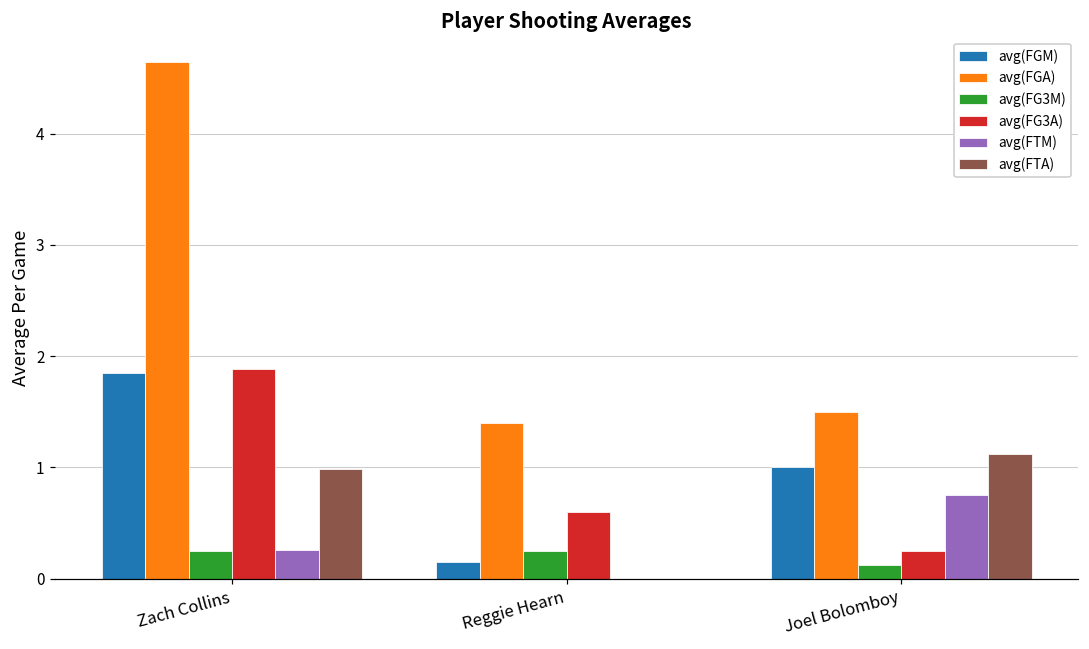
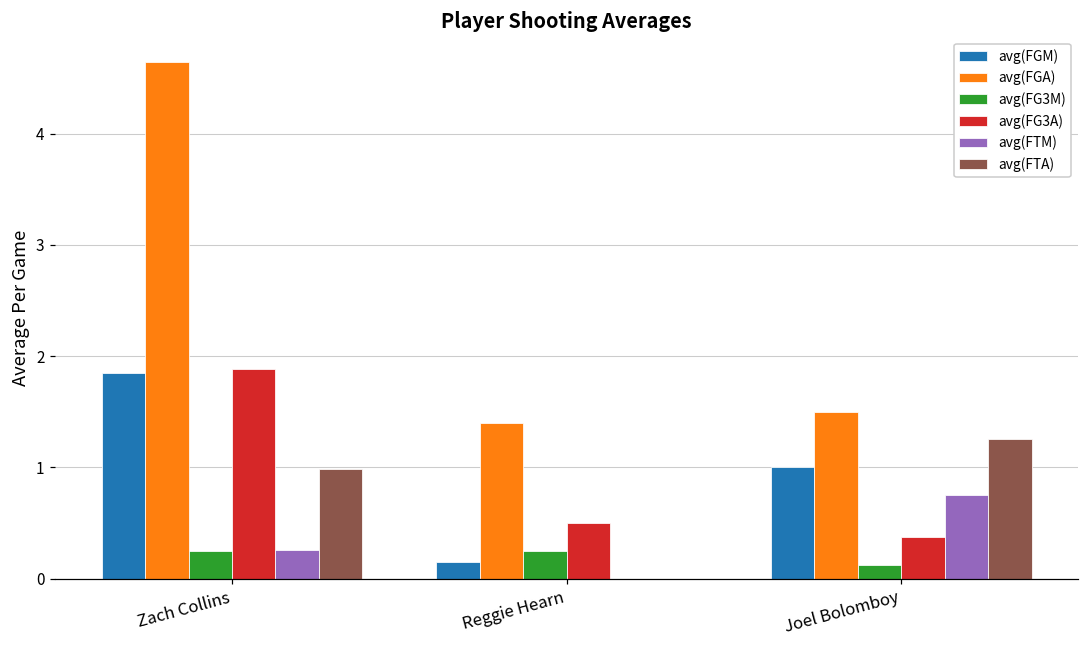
  {
    "avg(FGM)": {
      "Zach Collins": 1.85,
      "Reggie Hearn": 0.15,
      "Joel Bolomboy": 1.00
    },
    "avg(FGA)": {
      "Zach Collins": 4.64,
      "Reggie Hearn": 1.40,
      "Joel Bolomboy": 1.50
    },
    "avg(FG3M)": {
      "Zach Collins": 0.25,
      "Reggie Hearn": 0.25,
      "Joel Bolomboy": 0.13
    },
    "avg(FG3A)": {
      "Zach Collins": 1.89,
-     "Reggie Hearn": 0.6,
-     "Joel Bolomboy": 0.25
+     "Reggie Hearn": 0.5,
+     "Joel Bolomboy": 0.38
    },
    "avg(FTM)": {
      "Zach Collins": 0.26,
      "Reggie Hearn": 0.00,
      "Joel Bolomboy": 0.75
    },
    "avg(FTA)": {
      "Zach Collins": 0.99,
      "Reggie Hearn": 0.00,
-     "Joel Bolomboy": 1.13
+     "Joel Bolomboy": 1.26
    }
  }
